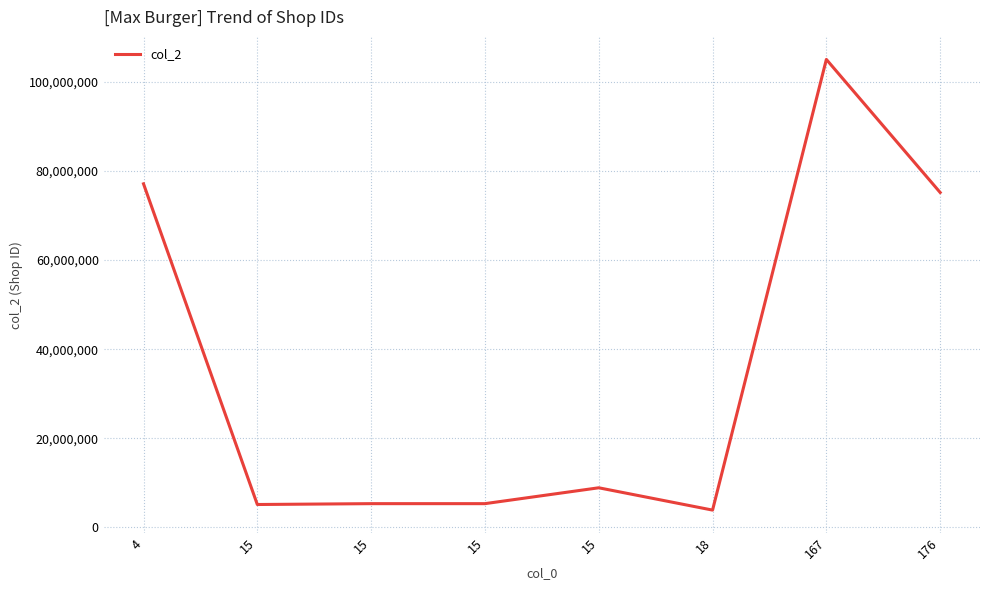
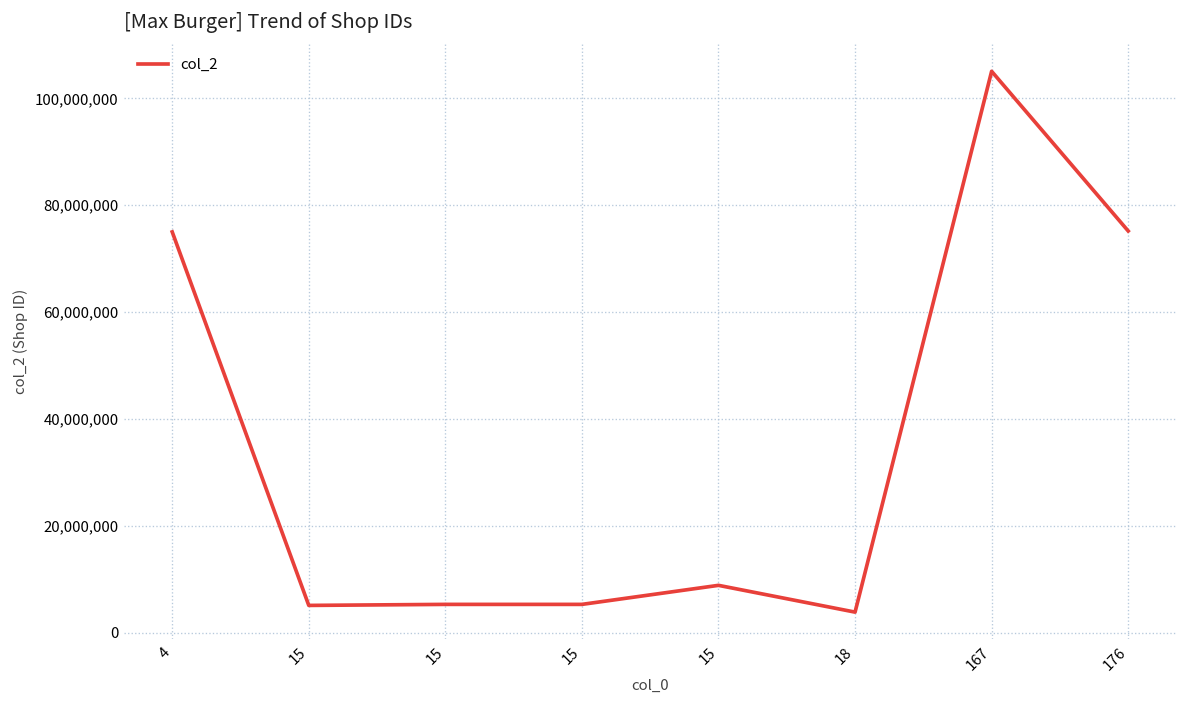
  {
-   "4": "77,000,000",
+   "4": "75,000,000",
    "18": "4,000,000",
    "167": "105,000,000",
    "176": "75,000,000"
  }
